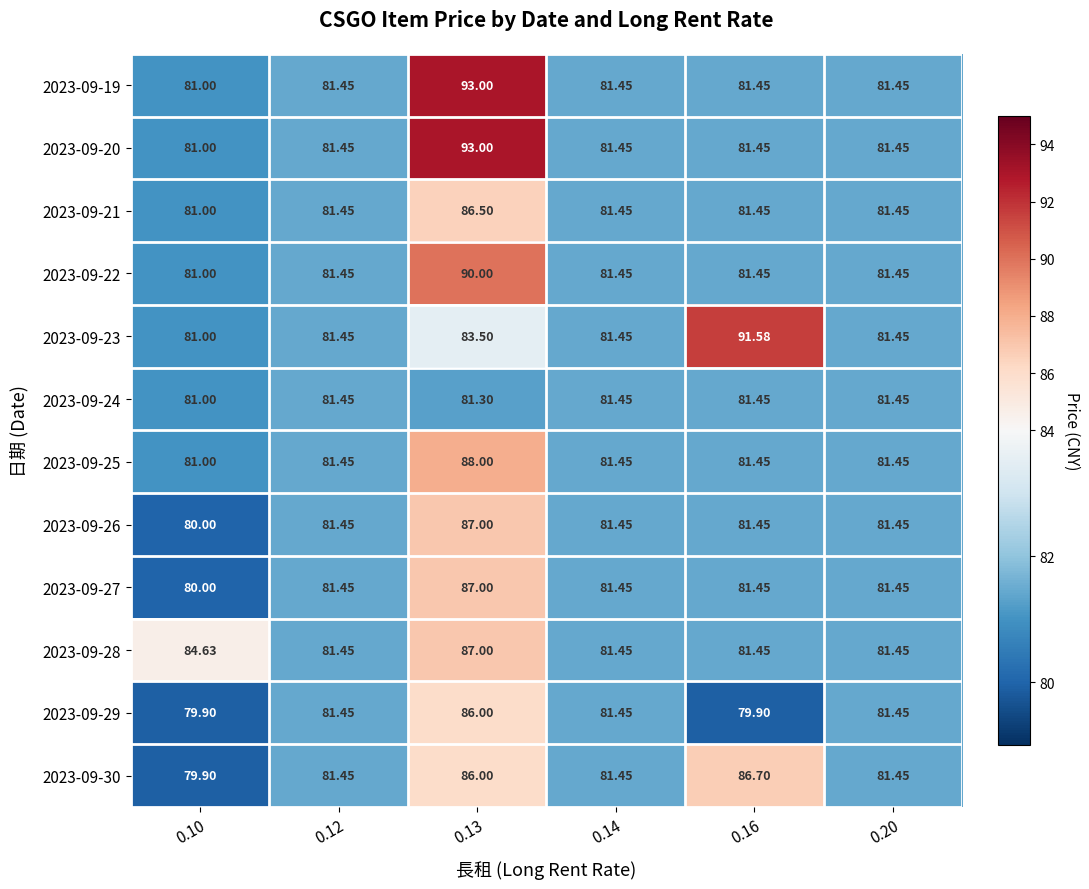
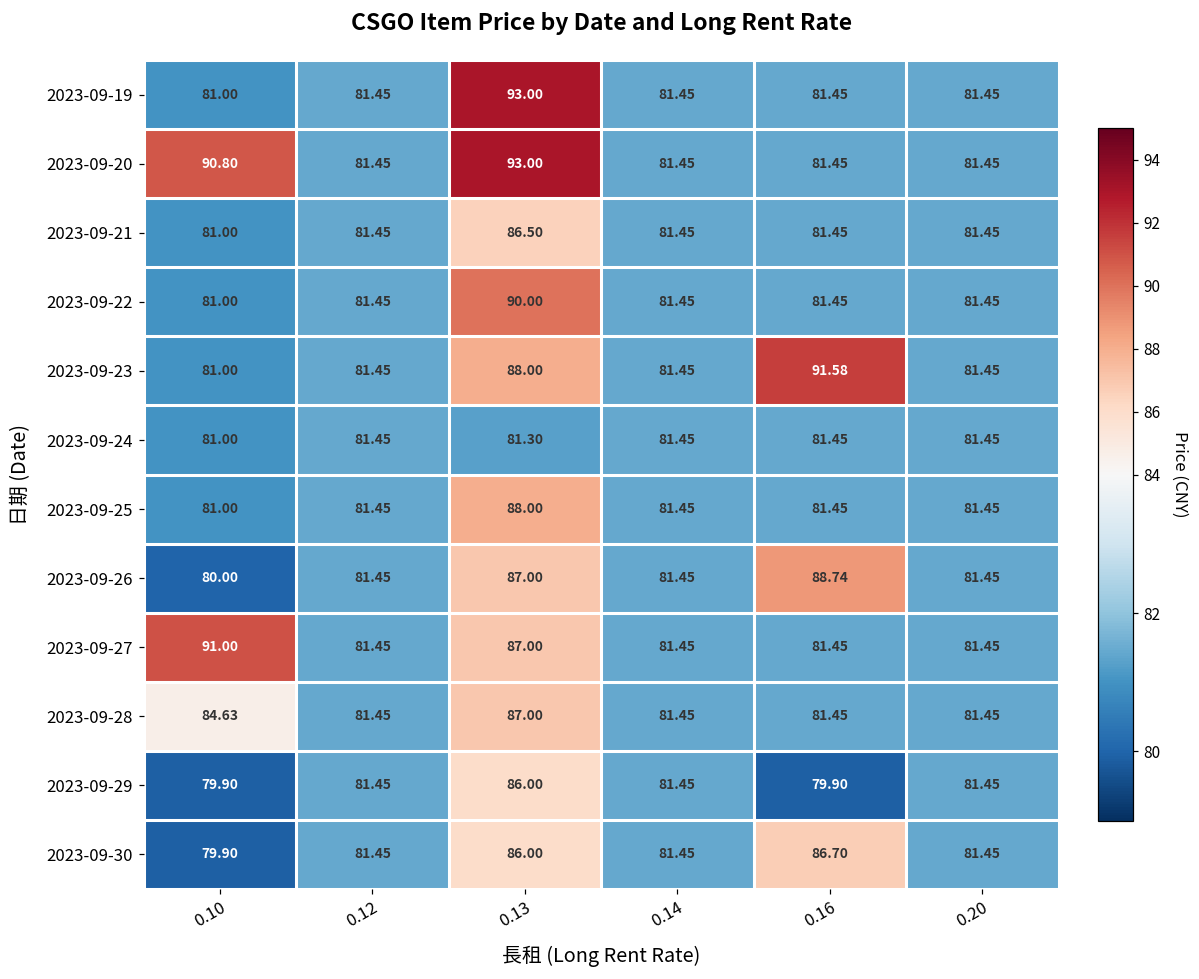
  {
    "2023-09-19": {
      "0.10": 81.00,
      "0.12": 81.45,
      "0.13": 93.00,
      "0.14": 81.45,
      "0.16": 81.45,
      "0.20": 81.45
    },
    "2023-09-20": {
-     "0.10": 81.00,
+     "0.10": 90.80,
      "0.12": 81.45,
      "0.13": 93.00,
      "0.14": 81.45,
      "0.16": 81.45,
      "0.20": 81.45
    },
    "2023-09-21": {
      "0.10": 81.00,
      "0.12": 81.45,
      "0.13": 86.50,
      "0.14": 81.45,
      "0.16": 81.45,
      "0.20": 81.45
    },
    "2023-09-22": {
      "0.10": 81.00,
      "0.12": 81.45,
      "0.13": 90.00,
      "0.14": 81.45,
      "0.16": 81.45,
      "0.20": 81.45
    },
    "2023-09-23": {
      "0.10": 81.00,
      "0.12": 81.45,
-     "0.13": 83.50,
+     "0.13": 88.00,
      "0.14": 81.45,
      "0.16": 91.58,
      "0.20": 81.45
    },
    "2023-09-24": {
      "0.10": 81.00,
      "0.12": 81.45,
      "0.13": 81.30,
      "0.14": 81.45,
      "0.16": 81.45,
      "0.20": 81.45
    },
    "2023-09-25": {
      "0.10": 81.00,
      "0.12": 81.45,
      "0.13": 88.00,
      "0.14": 81.45,
      "0.16": 81.45,
      "0.20": 81.45
    },
    "2023-09-26": {
      "0.10": 80.00,
      "0.12": 81.45,
      "0.13": 87.00,
      "0.14": 81.45,
-     "0.16": 81.45,
+     "0.16": 88.74,
      "0.20": 81.45
    },
    "2023-09-27": {
-     "0.10": 80.00,
+     "0.10": 91.00,
      "0.12": 81.45,
      "0.13": 87.00,
      "0.14": 81.45,
      "0.16": 81.45,
      "0.20": 81.45
    },
    "2023-09-28": {
      "0.10": 84.63,
      "0.12": 81.45,
      "0.13": 87.00,
      "0.14": 81.45,
      "0.16": 81.45,
      "0.20": 81.45
    },
    "2023-09-29": {
      "0.10": 79.90,
      "0.12": 81.45,
      "0.13": 86.00,
      "0.14": 81.45,
      "0.16": 79.90,
      "0.20": 81.45
    },
    "2023-09-30": {
      "0.10": 79.90,
      "0.12": 81.45,
      "0.13": 86.00,
      "0.14": 81.45,
      "0.16": 86.70,
      "0.20": 81.45
    }
  }
